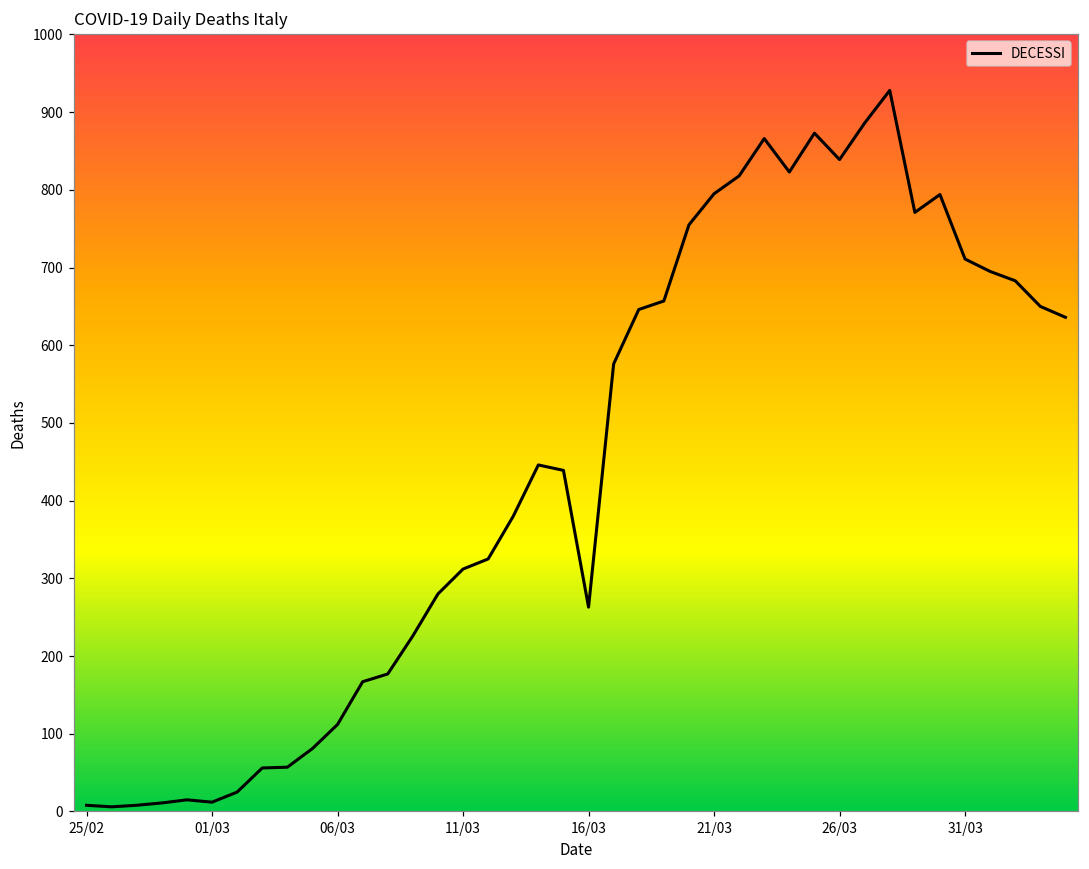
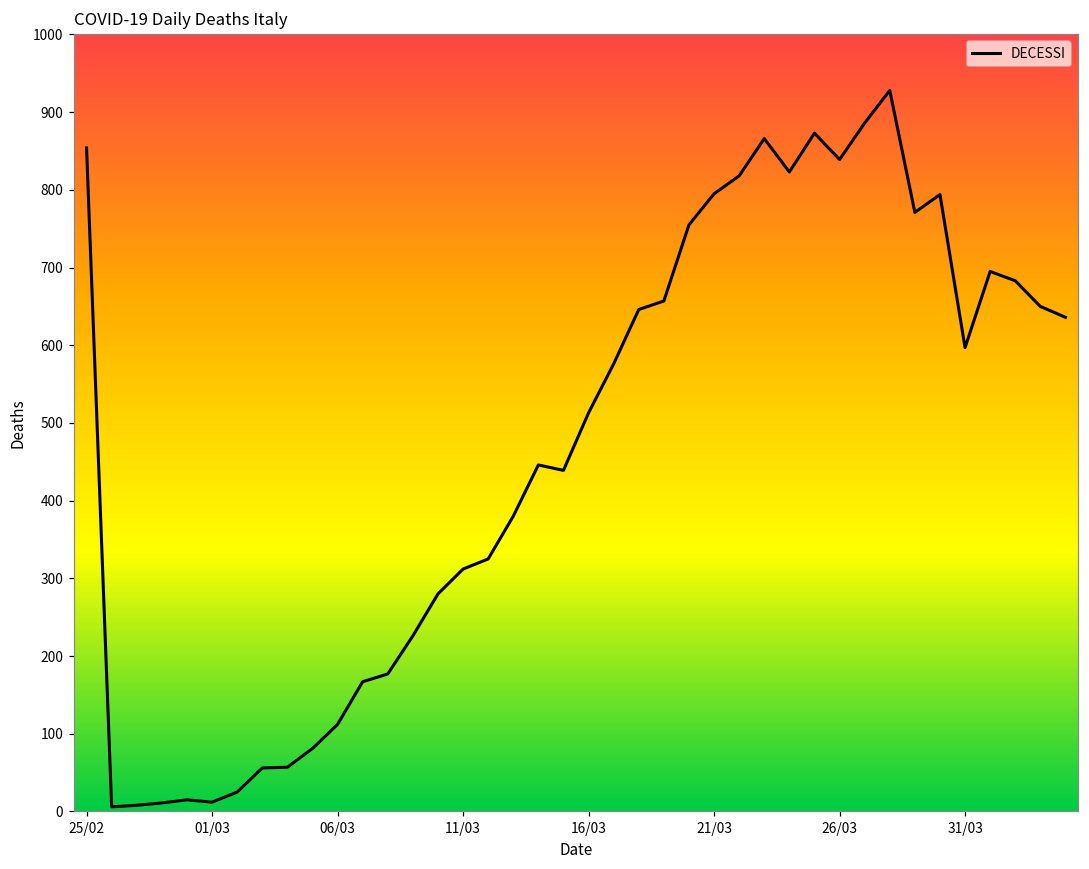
  {
-   "25/02": 10,
+   "25/02": 850,
    "01/03": 10,
    "06/03": 110,
    "11/03": 310,
-   "16/03": 260,
+   "16/03": 510,
    "21/03": 800,
    "26/03": 840,
-   "31/03": 710
+   "31/03": 600
  }
